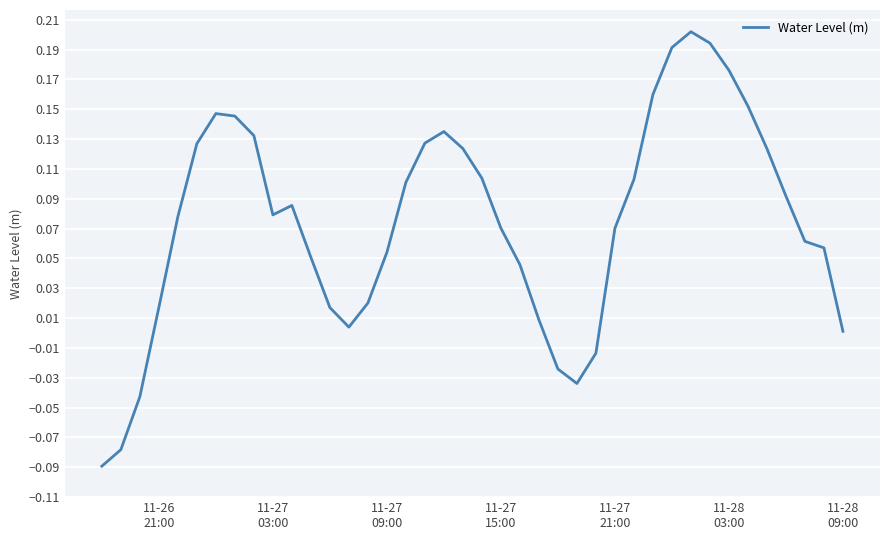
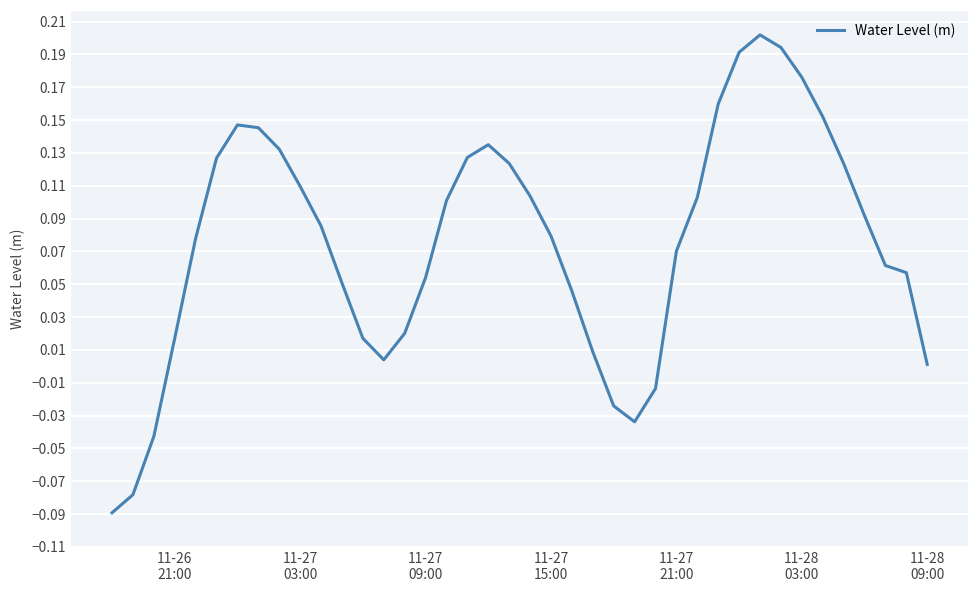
  {
    "11-26 21:00": 0.017,
-   "11-27 03:00": 0.079,
+   "11-27 03:00": 0.110,
    "11-27 09:00": 0.054,
-   "11-27 15:00": 0.070,
+   "11-27 15:00": 0.079,
    "11-27 21:00": 0.070,
    "11-28 03:00": 0.176,
    "11-28 09:00": 0.001
  }
